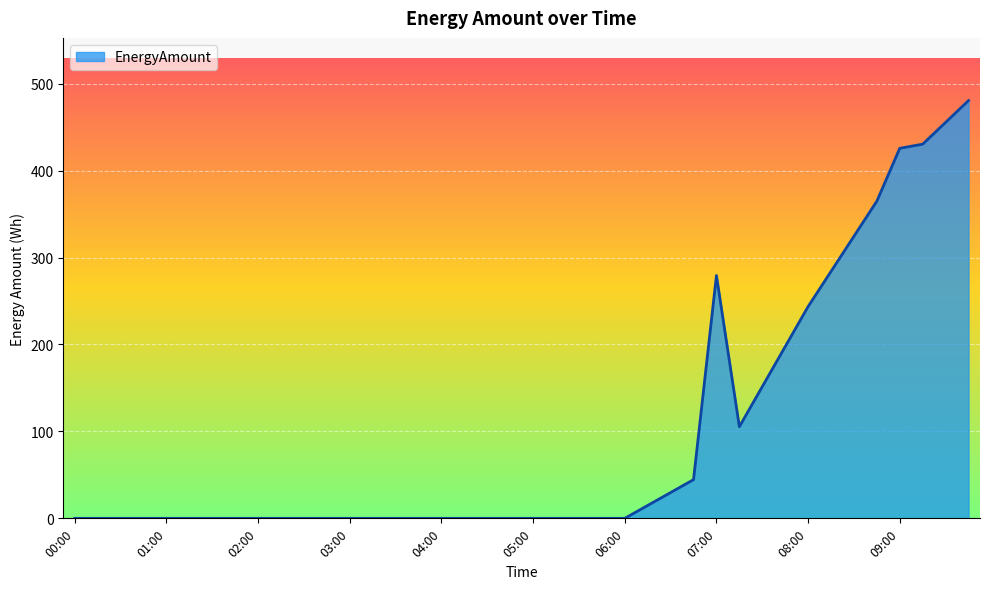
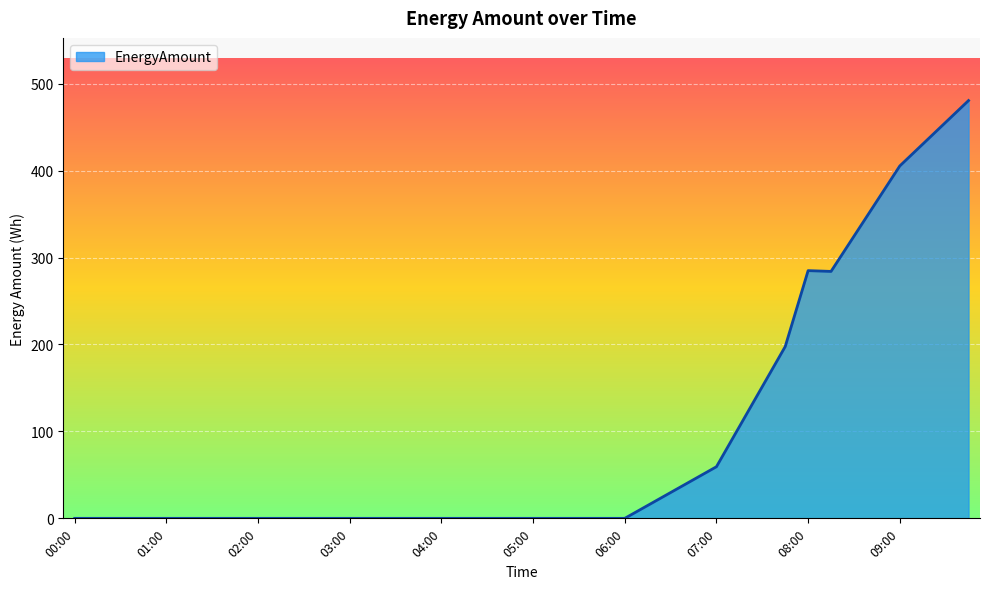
  {
    "00:00": 0,
    "01:00": 0,
    "02:00": 0,
    "03:00": 0,
    "04:00": 0,
    "05:00": 0,
    "06:00": 0,
-   "07:00": 280,
-   "08:00": 240,
-   "09:00": 430
+   "07:00": 60,
+   "08:00": 280,
+   "09:00": 410
  }
